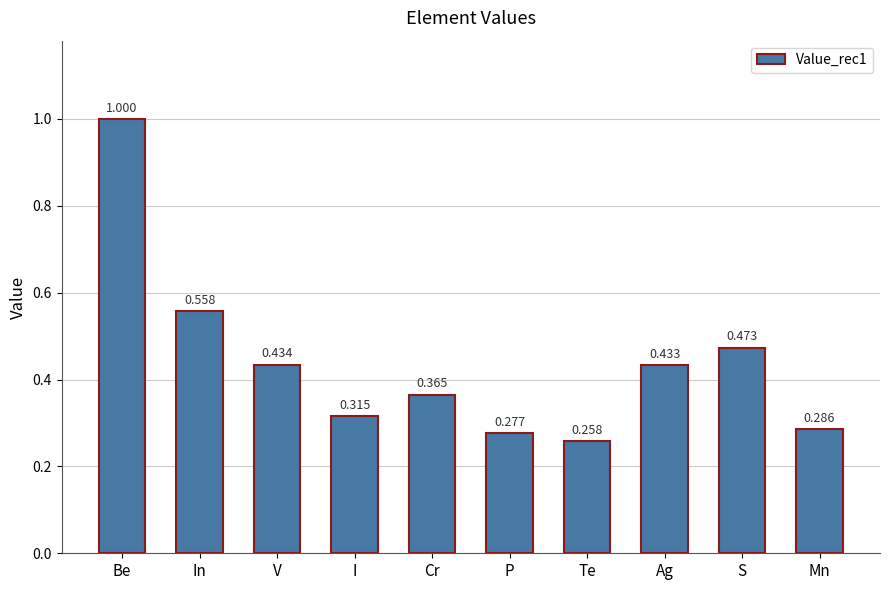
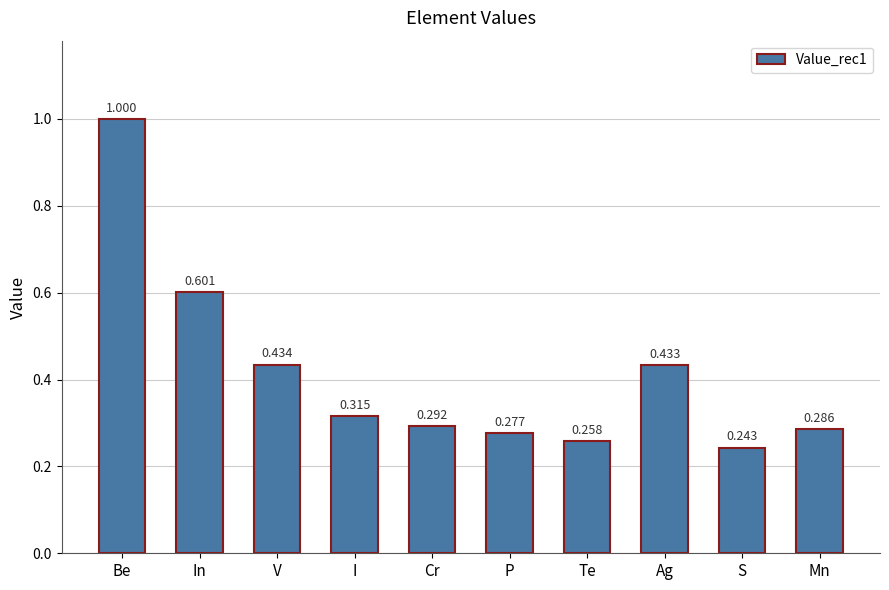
  {
    "Be": 1.000,
-   "In": 0.558,
+   "In": 0.601,
    "V": 0.434,
    "I": 0.315,
-   "Cr": 0.365,
+   "Cr": 0.292,
    "P": 0.277,
    "Te": 0.258,
    "Ag": 0.433,
-   "S": 0.473,
+   "S": 0.243,
    "Mn": 0.286
  }
